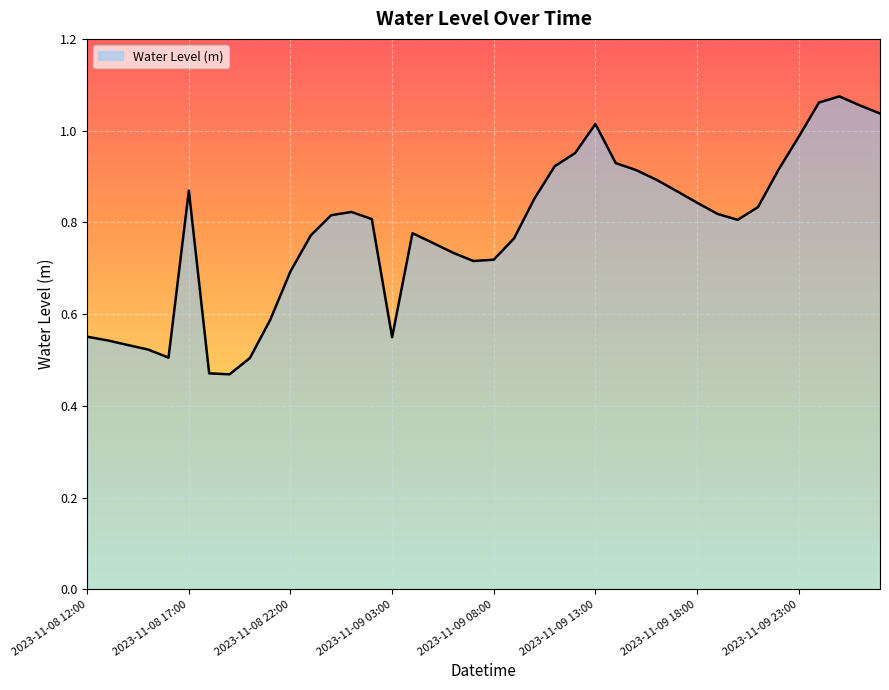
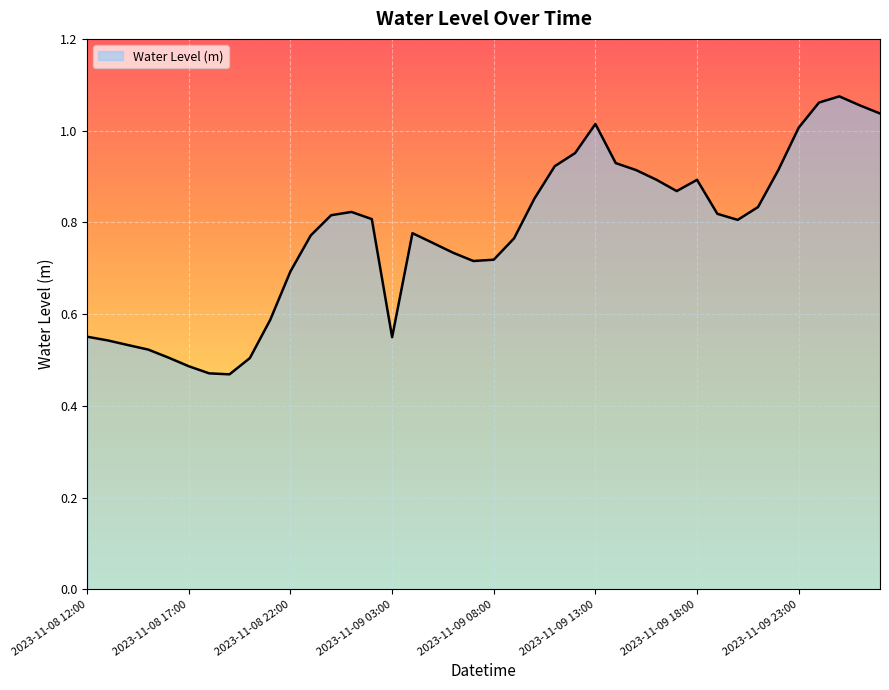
  {
    "2023-11-08 12:00": 0.55,
-   "2023-11-08 17:00": 0.87,
+   "2023-11-08 17:00": 0.49,
    "2023-11-08 22:00": 0.69,
    "2023-11-09 03:00": 0.55,
    "2023-11-09 08:00": 0.72,
    "2023-11-09 13:00": 1.01,
-   "2023-11-09 18:00": 0.84,
-   "2023-11-09 23:00": 0.99
+   "2023-11-09 18:00": 0.89,
+   "2023-11-09 23:00": 1.01
  }
